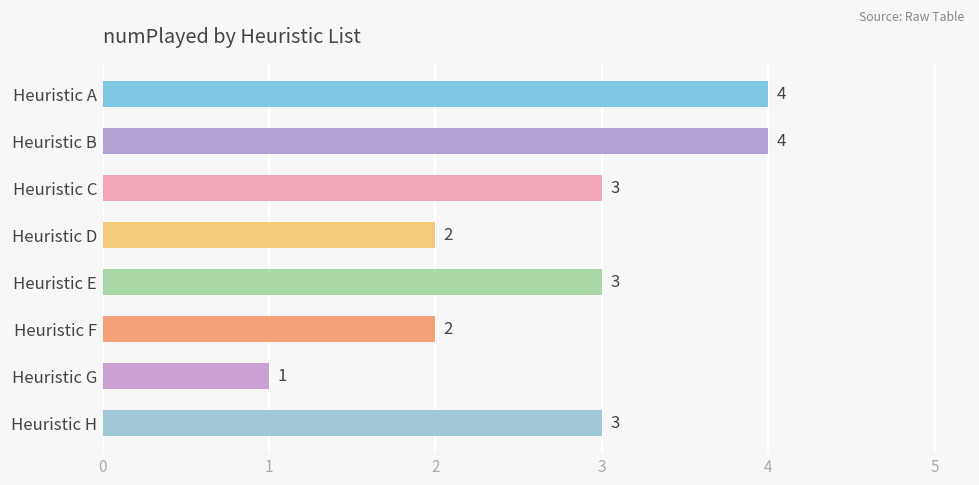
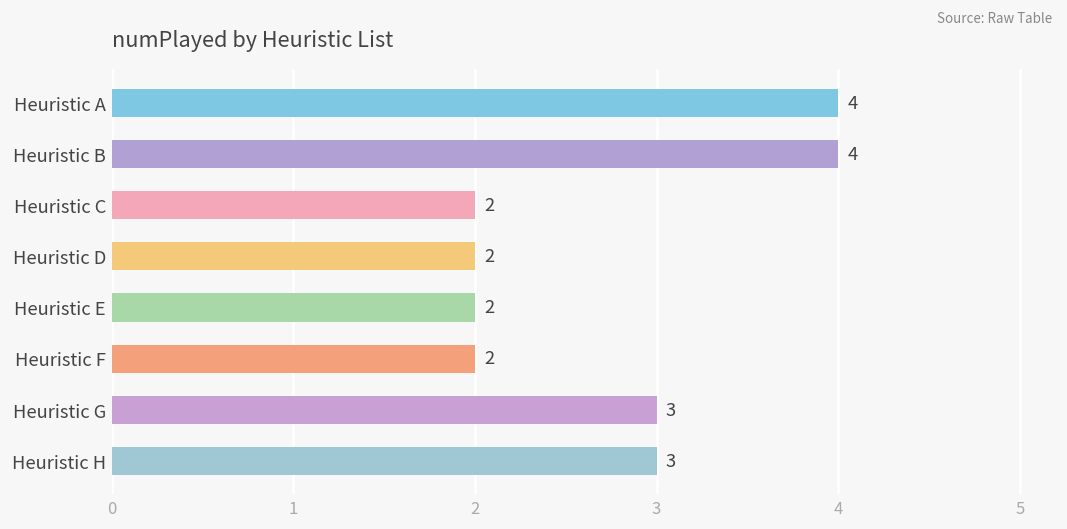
  {
    "Heuristic A": 4,
    "Heuristic B": 4,
-   "Heuristic C": 3,
+   "Heuristic C": 2,
    "Heuristic D": 2,
-   "Heuristic E": 3,
+   "Heuristic E": 2,
    "Heuristic F": 2,
-   "Heuristic G": 1,
+   "Heuristic G": 3,
    "Heuristic H": 3
  }
